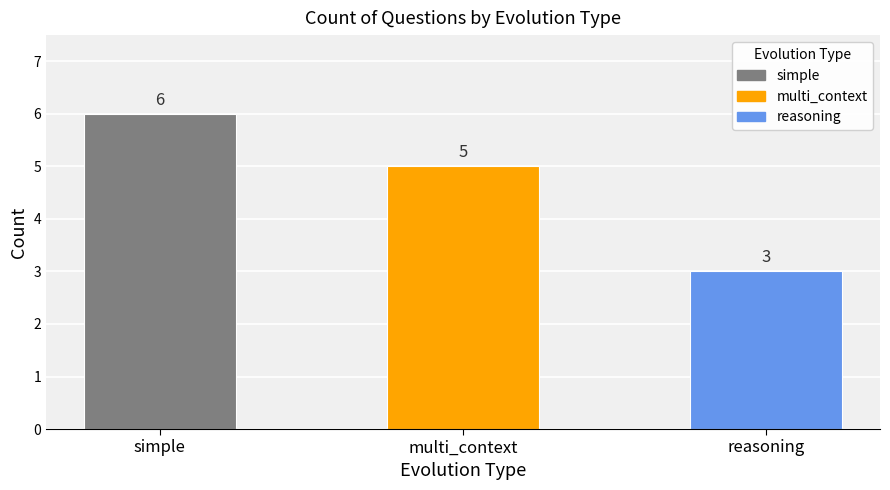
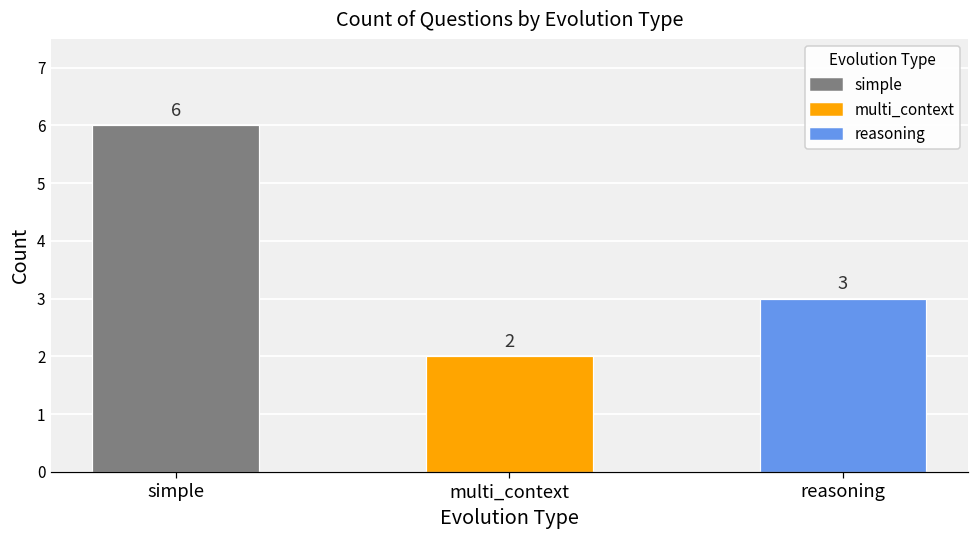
  {
    "simple": 6,
-   "multi_context": 5,
+   "multi_context": 2,
    "reasoning": 3
  }
